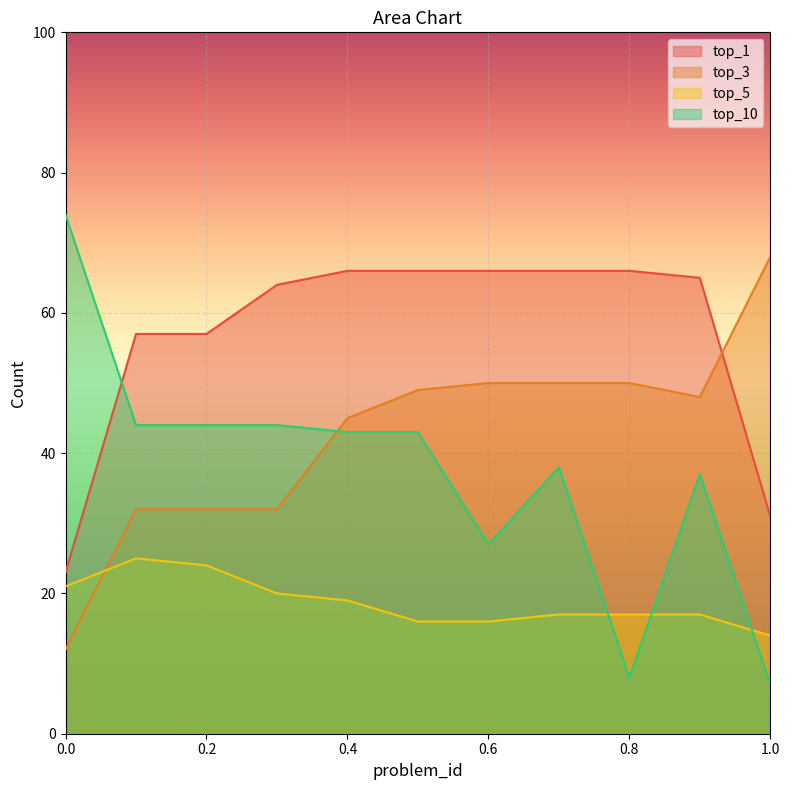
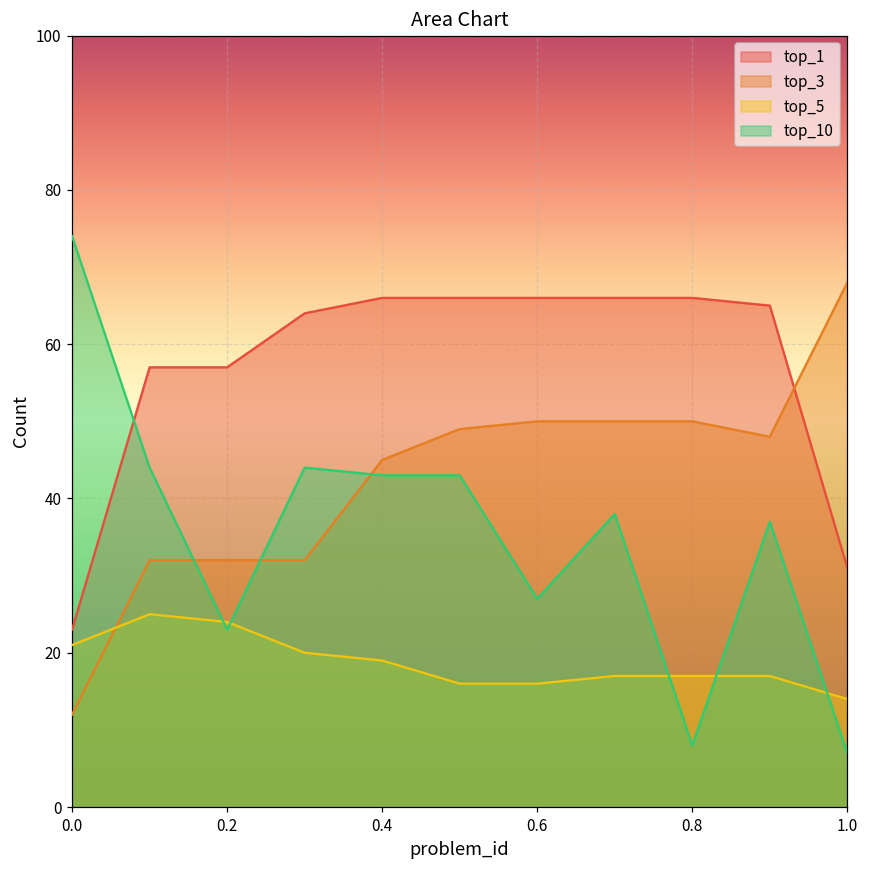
  {
    "top_10": {
      "0.0": 74,
-     "0.2": 44,
+     "0.2": 23,
      "0.4": 43,
      "0.6": 27,
      "0.8": 8,
      "1.0": 7
    }
  }
